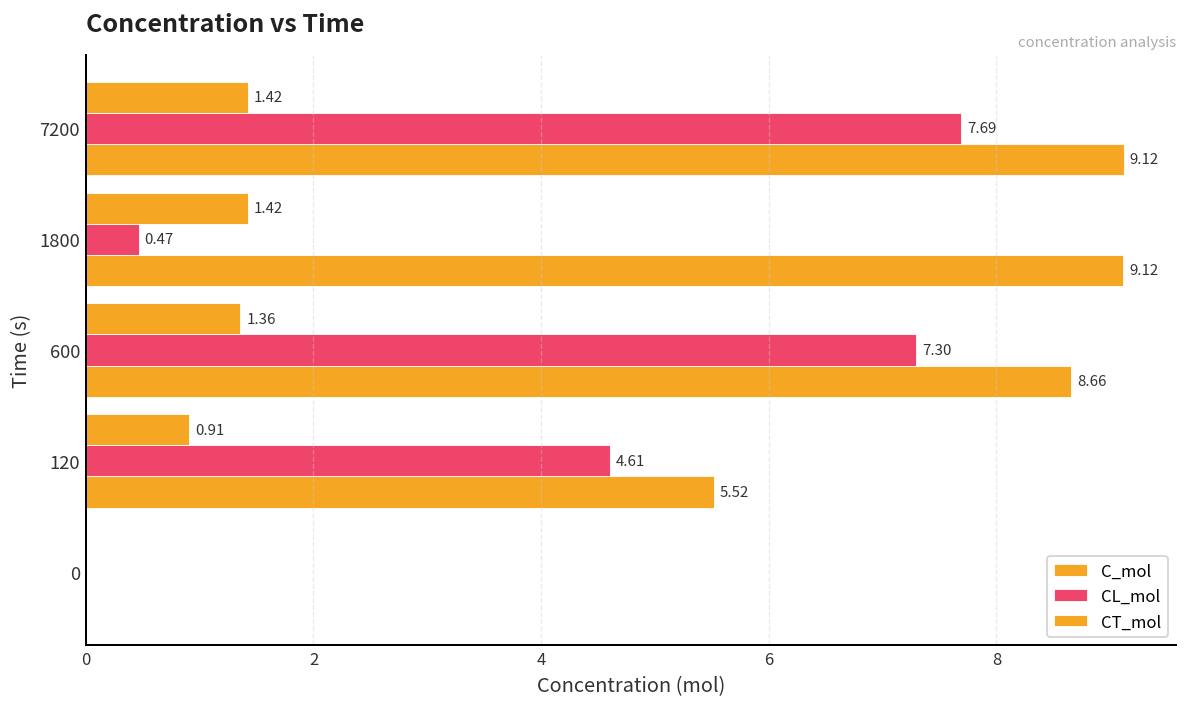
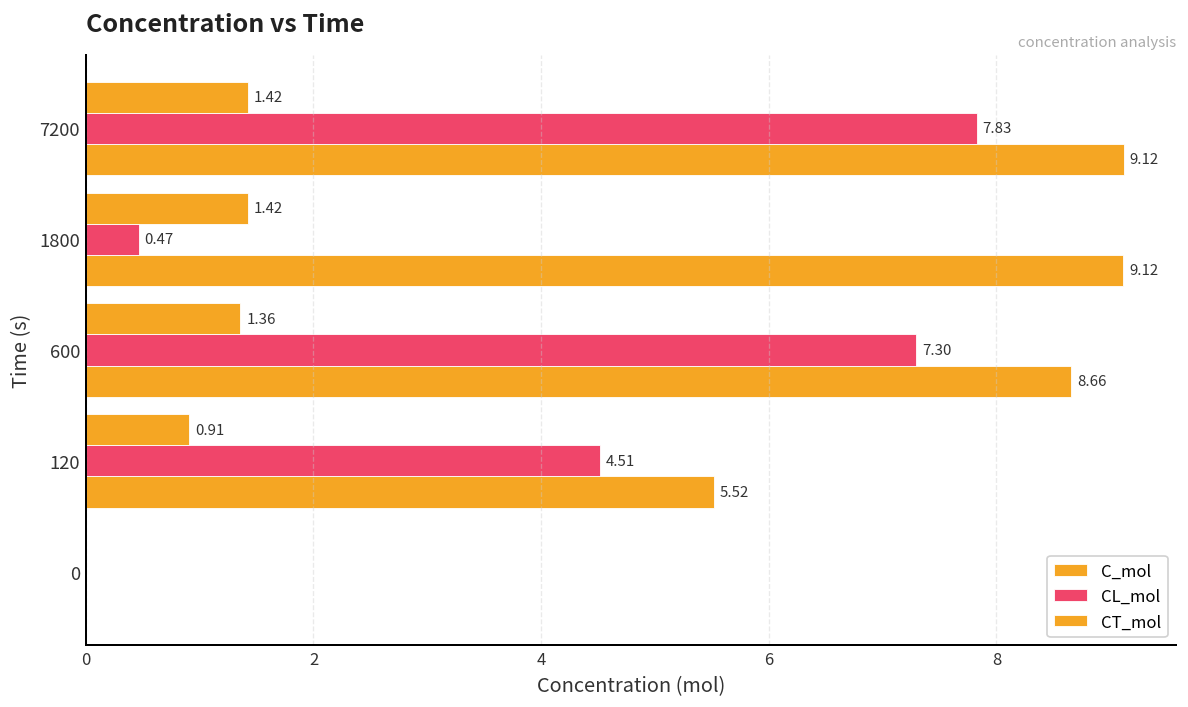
  {
    "CL_mol": {
-     "7200": 7.69,
+     "7200": 7.83,
      "1800": 0.47,
      "600": 7.30,
-     "120": 4.61
+     "120": 4.51
    }
  }
